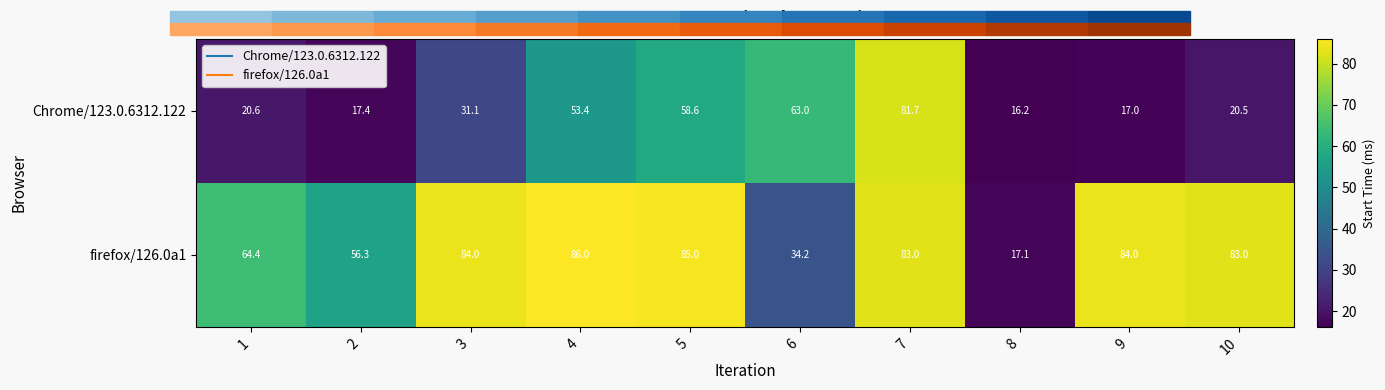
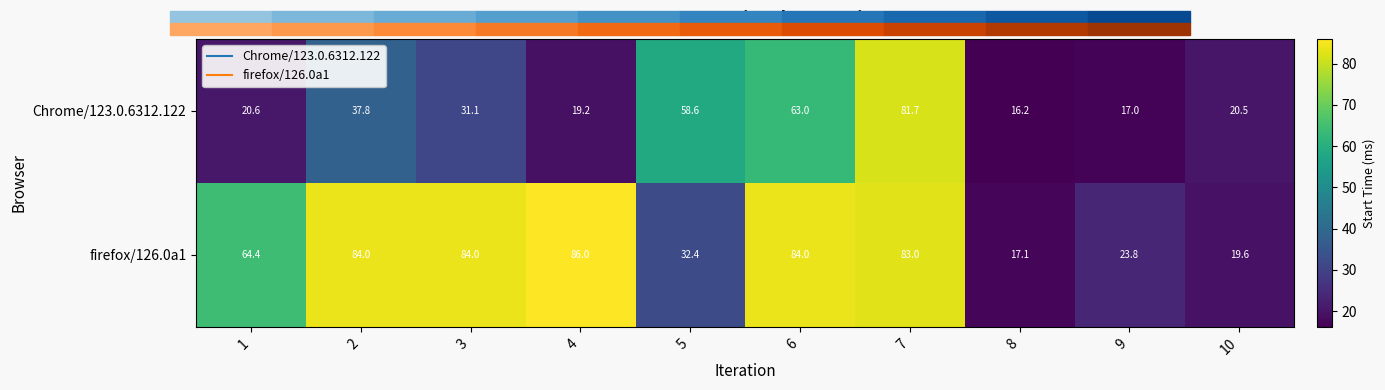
  {
    "Chrome/123.0.6312.122": {
      "1": 20.6,
-     "2": 17.4,
+     "2": 37.8,
      "3": 31.1,
-     "4": 53.4,
+     "4": 19.2,
      "5": 58.6,
      "6": 63.0,
      "7": 81.7,
      "8": 16.2,
      "9": 17.0,
      "10": 20.5
    },
    "firefox/126.0a1": {
      "1": 64.4,
-     "2": 56.3,
+     "2": 84.0,
      "3": 84.0,
      "4": 86.0,
-     "5": 85.0,
-     "6": 34.2,
+     "5": 32.4,
+     "6": 84.0,
      "7": 83.0,
      "8": 17.1,
-     "9": 84.0,
-     "10": 83.0
+     "9": 23.8,
+     "10": 19.6
    }
  }
